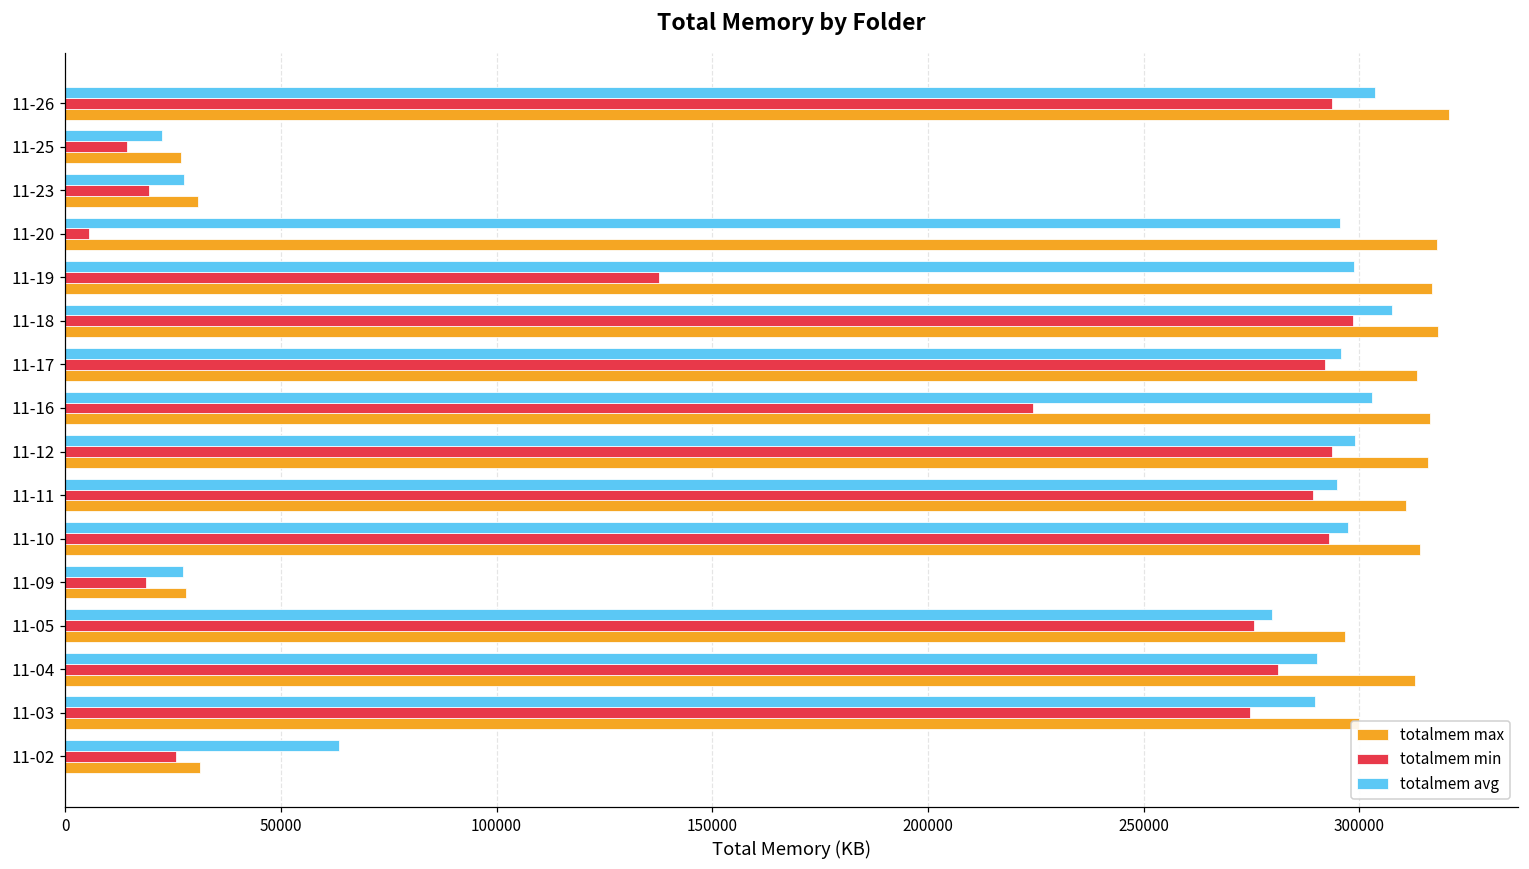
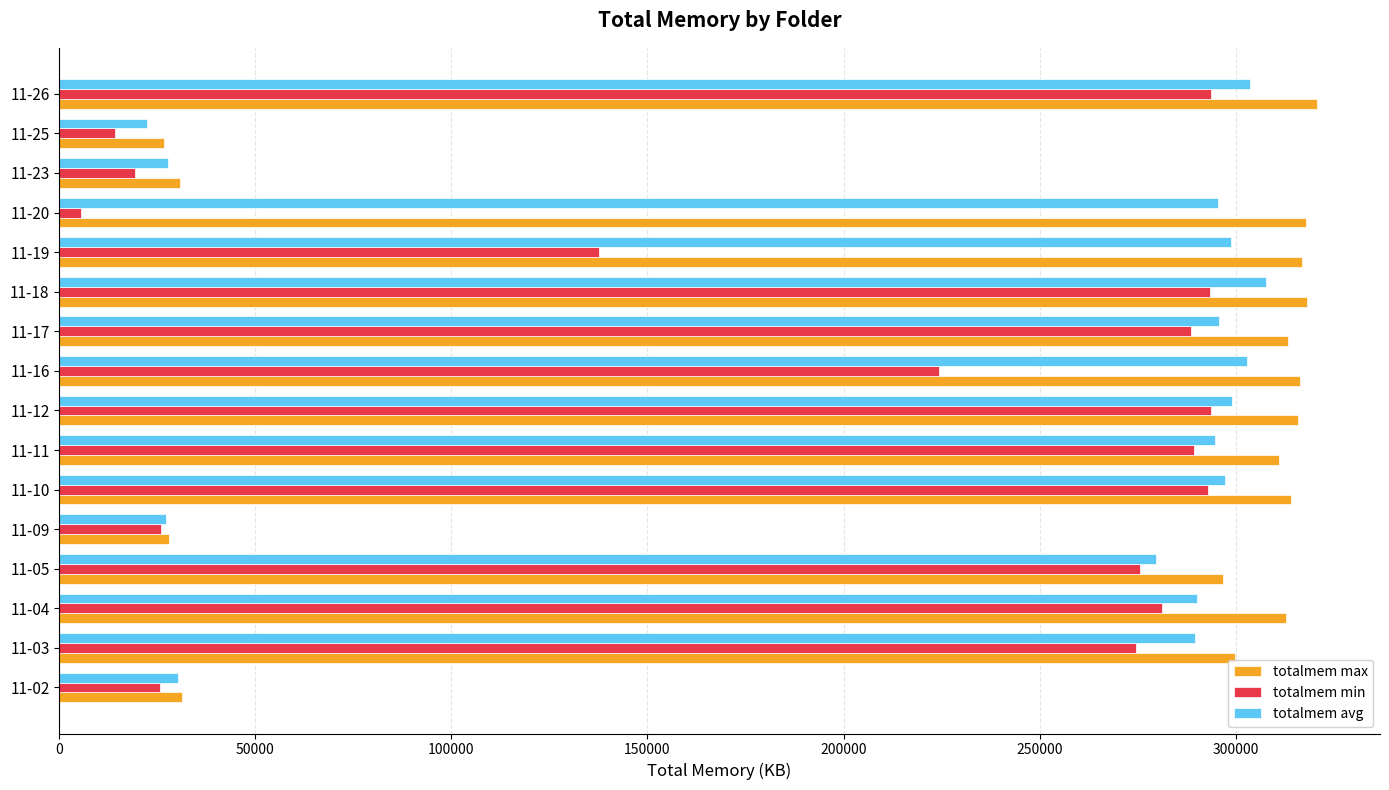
  {
    "totalmem max": {
      "11-26": 321000,
      "11-25": 27000,
      "11-23": 31000,
      "11-20": 318000,
      "11-19": 317000,
      "11-18": 318000,
      "11-17": 313000,
      "11-16": 316000,
      "11-12": 316000,
      "11-11": 311000,
      "11-10": 314000,
      "11-09": 28000,
      "11-05": 297000,
      "11-04": 313000,
      "11-03": 300000,
      "11-02": 31000
    },
    "totalmem min": {
      "11-26": 294000,
      "11-25": 14000,
      "11-23": 19000,
      "11-20": 6000,
      "11-19": 138000,
-     "11-18": 299000,
-     "11-17": 292000,
+     "11-18": 294000,
+     "11-17": 288000,
      "11-16": 224000,
      "11-12": 294000,
      "11-11": 289000,
      "11-10": 293000,
-     "11-09": 19000,
+     "11-09": 26000,
      "11-05": 276000,
      "11-04": 281000,
      "11-03": 275000,
      "11-02": 26000
    },
    "totalmem avg": {
      "11-26": 304000,
      "11-25": 22000,
      "11-23": 28000,
      "11-20": 296000,
      "11-19": 299000,
      "11-18": 308000,
      "11-17": 296000,
      "11-16": 303000,
      "11-12": 299000,
      "11-11": 295000,
      "11-10": 297000,
      "11-09": 27000,
      "11-05": 280000,
      "11-04": 290000,
      "11-03": 290000,
-     "11-02": 64000
+     "11-02": 30000
    }
  }
